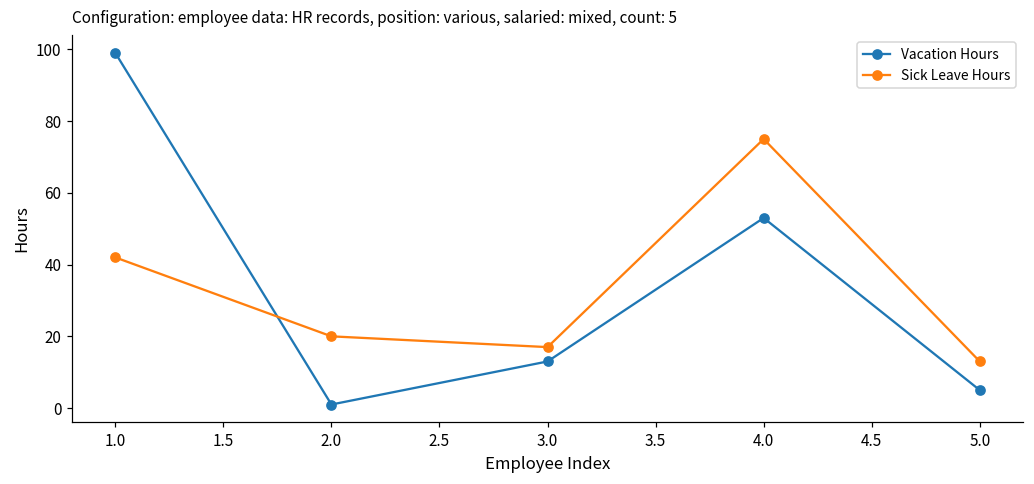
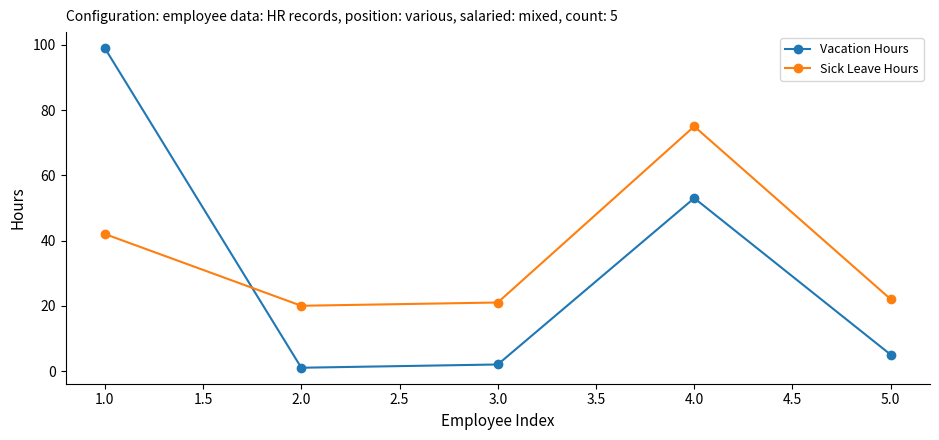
  {
    "Vacation Hours": {
      "1.0": 99,
      "2.0": 1,
-     "3.0": 13,
+     "3.0": 2,
      "4.0": 53,
      "5.0": 5
    },
    "Sick Leave Hours": {
      "1.0": 42,
      "2.0": 20,
-     "3.0": 17,
+     "3.0": 21,
      "4.0": 75,
-     "5.0": 13
+     "5.0": 22
    }
  }
